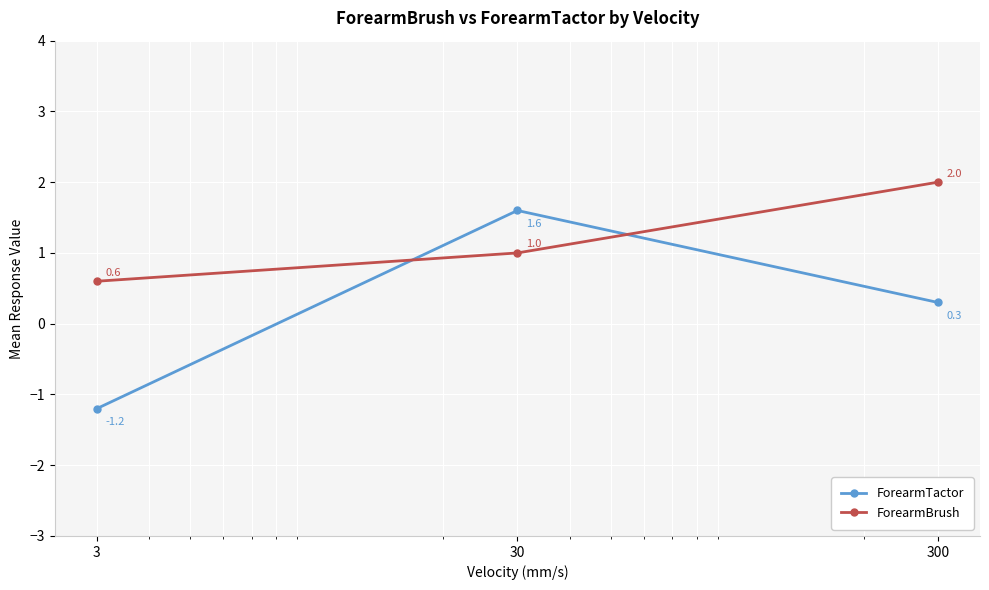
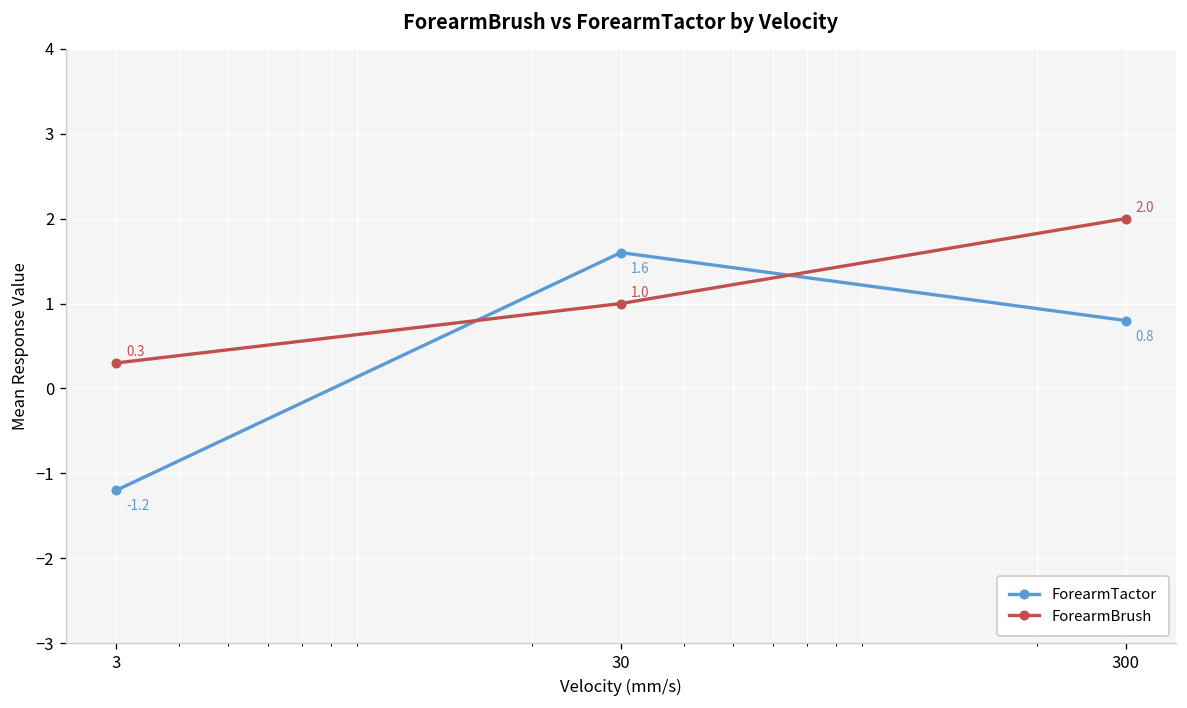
  {
    "ForearmTactor": {
      "3": -1.2,
      "30": 1.6,
-     "300": 0.3
+     "300": 0.8
    },
    "ForearmBrush": {
-     "3": 0.6,
+     "3": 0.3,
      "30": 1.0,
      "300": 2.0
    }
  }
